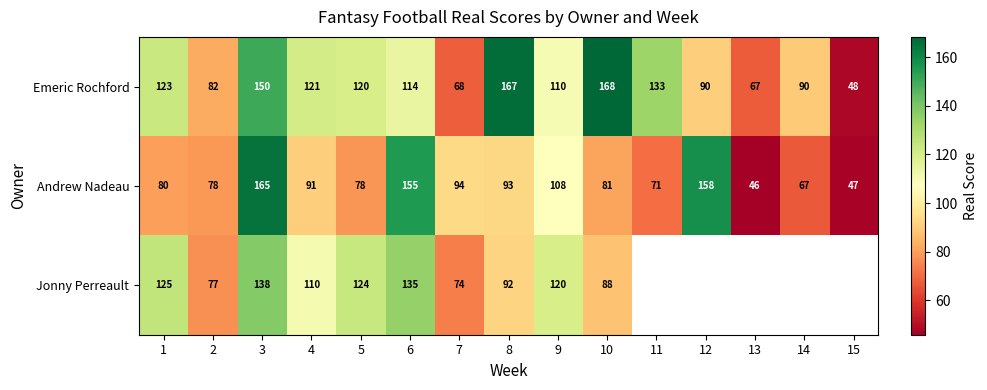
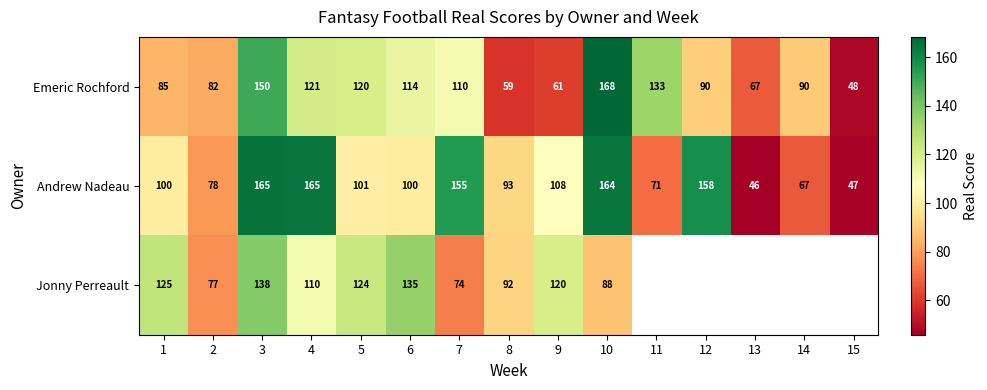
  {
    "Emeric Rochford": {
-     "1": 123,
+     "1": 85,
      "2": 82,
      "3": 150,
      "4": 121,
      "5": 120,
      "6": 114,
-     "7": 68,
-     "8": 167,
-     "9": 110,
+     "7": 110,
+     "8": 59,
+     "9": 61,
      "10": 168,
      "11": 133,
      "12": 90,
      "13": 67,
      "14": 90,
      "15": 48
    },
    "Andrew Nadeau": {
-     "1": 80,
+     "1": 100,
      "2": 78,
      "3": 165,
-     "4": 91,
-     "5": 78,
-     "6": 155,
-     "7": 94,
+     "4": 165,
+     "5": 101,
+     "6": 100,
+     "7": 155,
      "8": 93,
      "9": 108,
-     "10": 81,
+     "10": 164,
      "11": 71,
      "12": 158,
      "13": 46,
      "14": 67,
      "15": 47
    },
    "Jonny Perreault": {
      "1": 125,
      "2": 77,
      "3": 138,
      "4": 110,
      "5": 124,
      "6": 135,
      "7": 74,
      "8": 92,
      "9": 120,
      "10": 88
    }
  }
